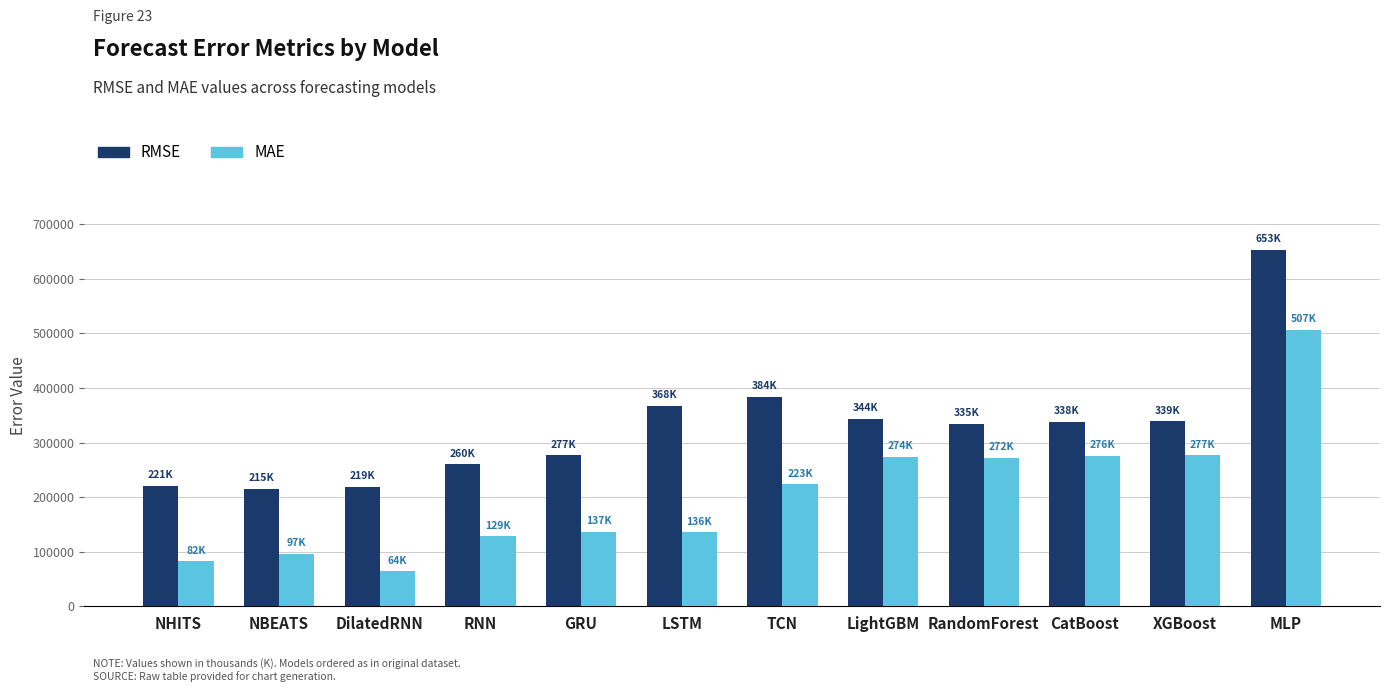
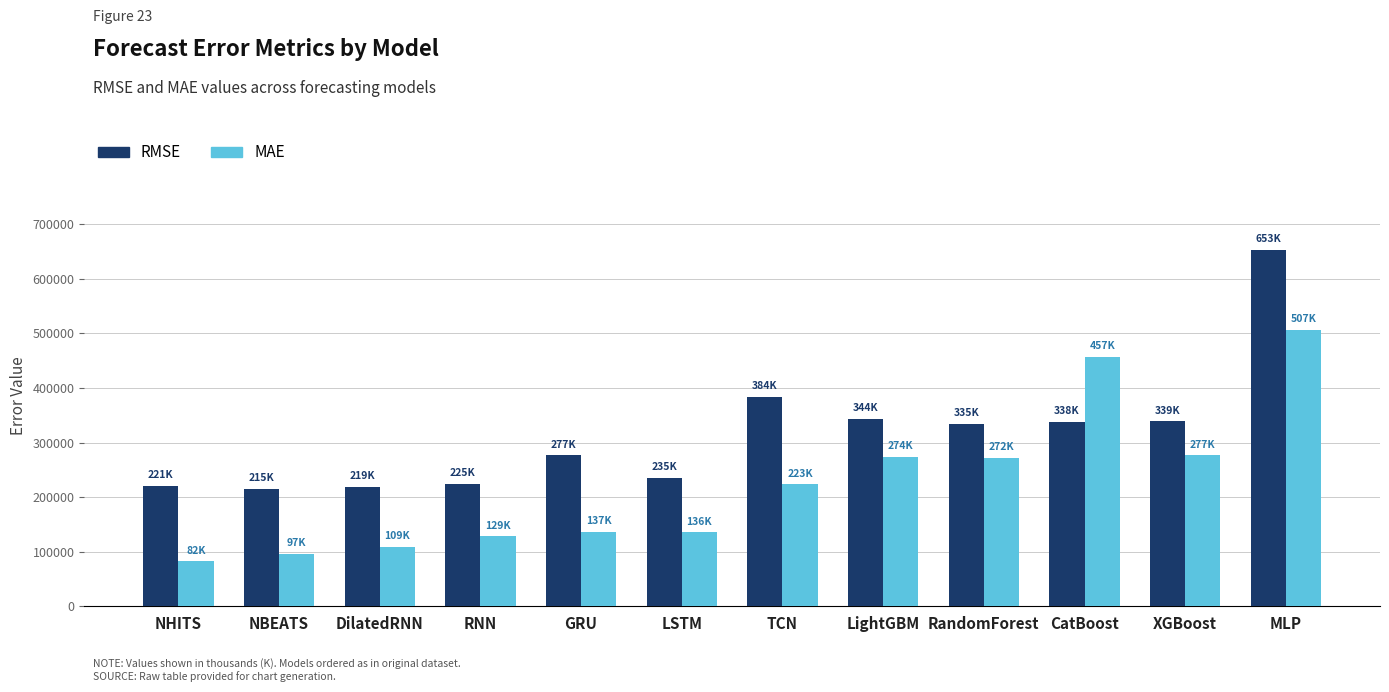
  {
    "RMSE": {
      "NHITS": "221K",
      "NBEATS": "215K",
      "DilatedRNN": "219K",
-     "RNN": "260K",
+     "RNN": "225K",
      "GRU": "277K",
-     "LSTM": "368K",
+     "LSTM": "235K",
      "TCN": "384K",
      "LightGBM": "344K",
      "RandomForest": "335K",
      "CatBoost": "338K",
      "XGBoost": "339K",
      "MLP": "653K"
    },
    "MAE": {
      "NHITS": "82K",
      "NBEATS": "97K",
-     "DilatedRNN": "64K",
+     "DilatedRNN": "109K",
      "RNN": "129K",
      "GRU": "137K",
      "LSTM": "136K",
      "TCN": "223K",
      "LightGBM": "274K",
      "RandomForest": "272K",
-     "CatBoost": "276K",
+     "CatBoost": "457K",
      "XGBoost": "277K",
      "MLP": "507K"
    }
  }
